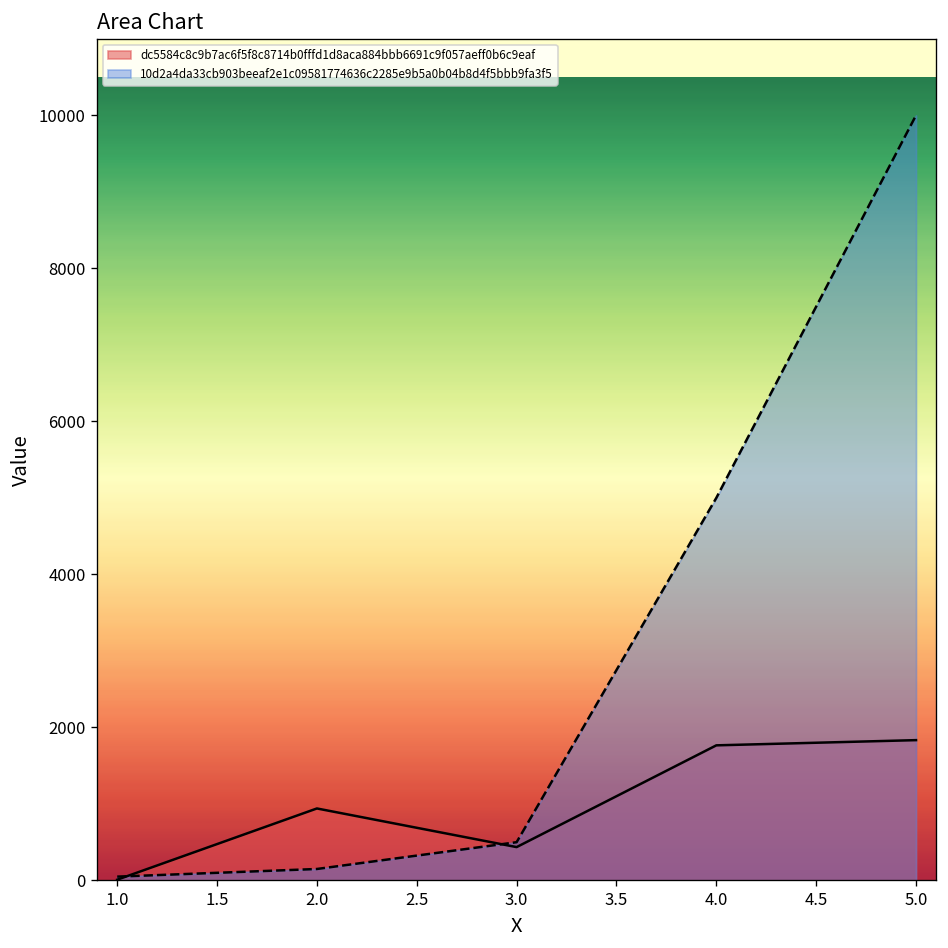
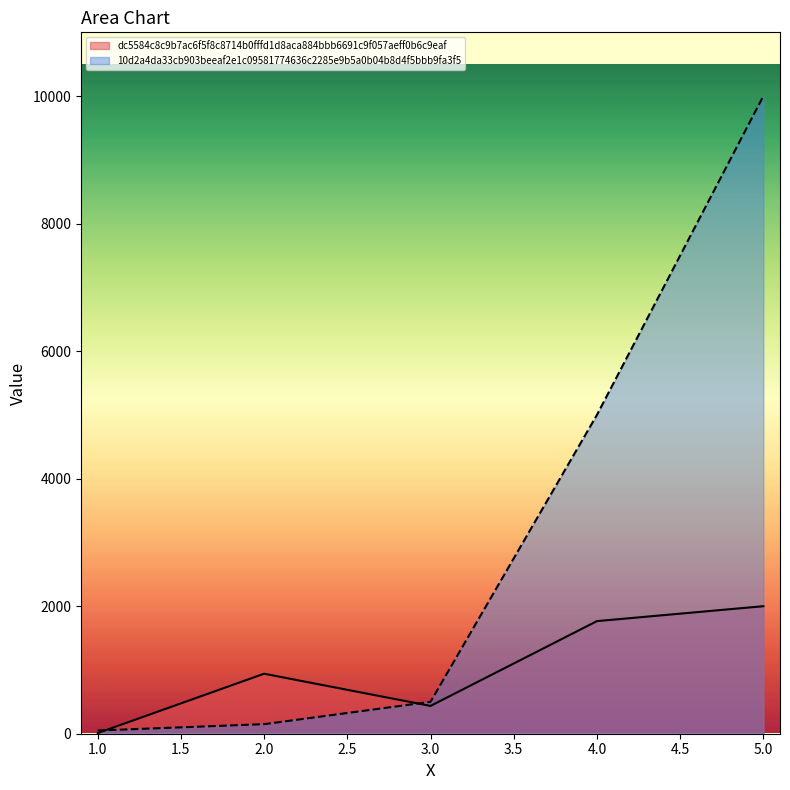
  {
    "dc5584c8c9b7ac6f5f8c8714b0fffd1d8aca884bbb6691c9f057aeff0b6c9eaf": {
      "1.0": 0,
      "2.0": 900,
      "3.0": 400,
      "4.0": 1800,
-     "5.0": 1800
+     "5.0": 2000
    },
    "10d2a4da33cb903beeaf2e1c09581774636c2285e9b5a0b04b8d4f5bbb9fa3f5": {
      "1.0": 100,
      "2.0": 200,
      "3.0": 500,
      "4.0": 5000,
      "5.0": 10000
    }
  }
